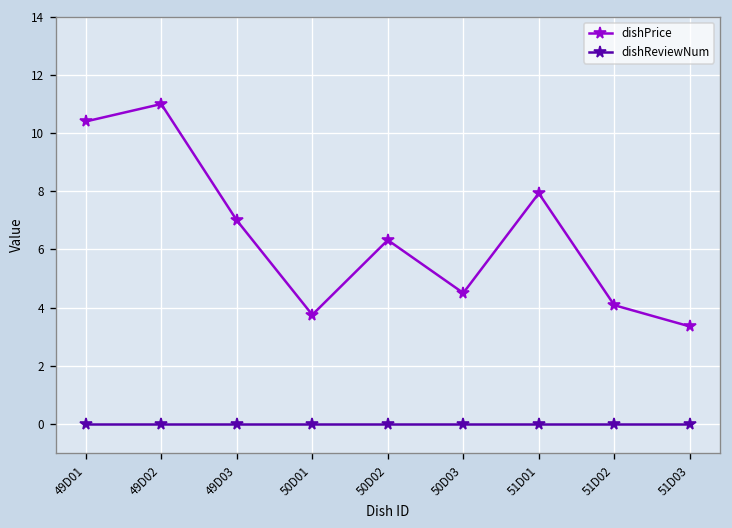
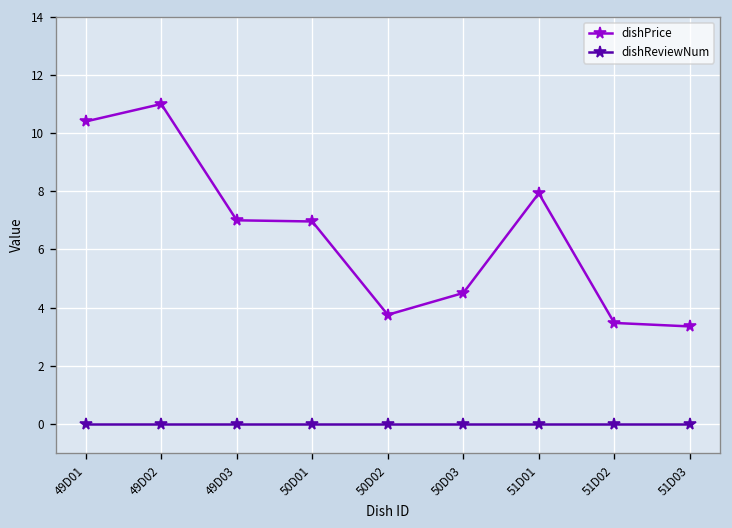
  {
    "dishPrice": {
      "49D01": 10.4,
      "49D02": 11.0,
      "49D03": 7.0,
-     "50D01": 3.8,
-     "50D02": 6.3,
+     "50D01": 7.0,
+     "50D02": 3.8,
      "50D03": 4.5,
      "51D01": 7.9,
-     "51D02": 4.1,
+     "51D02": 3.5,
      "51D03": 3.4
    },
    "dishReviewNum": {
      "49D01": 0.0,
      "49D02": 0.0,
      "49D03": 0.0,
      "50D01": 0.0,
      "50D02": 0.0,
      "50D03": 0.0,
      "51D01": 0.0,
      "51D02": 0.0,
      "51D03": 0.0
    }
  }
